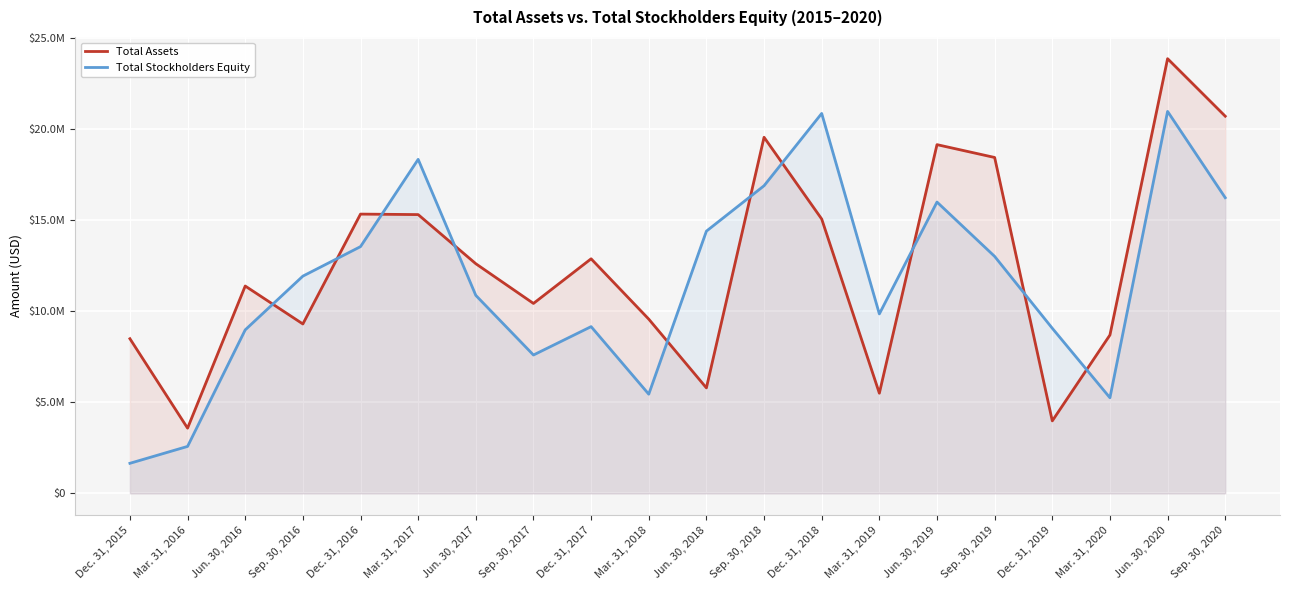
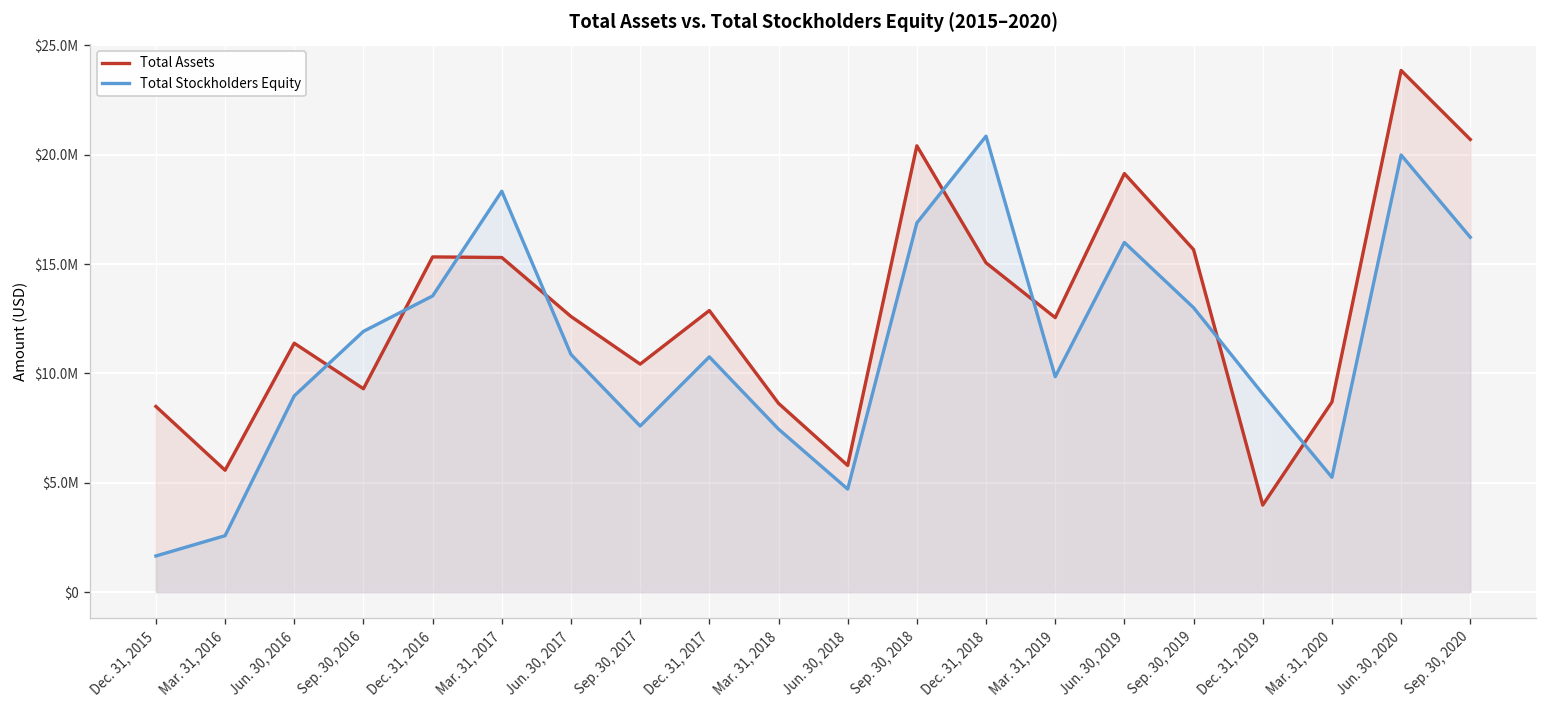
  {
    "Total Assets": {
      "Dec. 31, 2015": "$8500000",
-     "Mar. 31, 2016": "$3600000",
+     "Mar. 31, 2016": "$5600000",
      "Jun. 30, 2016": "$11400000",
      "Sep. 30, 2016": "$9300000",
      "Dec. 31, 2016": "$15300000",
      "Mar. 31, 2017": "$15300000",
      "Jun. 30, 2017": "$12600000",
      "Sep. 30, 2017": "$10400000",
      "Dec. 31, 2017": "$12900000",
-     "Mar. 31, 2018": "$9600000",
+     "Mar. 31, 2018": "$8600000",
      "Jun. 30, 2018": "$5800000",
-     "Sep. 30, 2018": "$19500000",
+     "Sep. 30, 2018": "$20400000",
      "Dec. 31, 2018": "$15100000",
-     "Mar. 31, 2019": "$5500000",
+     "Mar. 31, 2019": "$12500000",
      "Jun. 30, 2019": "$19100000",
-     "Sep. 30, 2019": "$18400000",
+     "Sep. 30, 2019": "$15700000",
      "Dec. 31, 2019": "$4000000",
      "Mar. 31, 2020": "$8700000",
      "Jun. 30, 2020": "$23900000",
      "Sep. 30, 2020": "$20700000"
    },
    "Total Stockholders Equity": {
      "Dec. 31, 2015": "$1600000",
      "Mar. 31, 2016": "$2600000",
      "Jun. 30, 2016": "$9000000",
      "Sep. 30, 2016": "$11900000",
      "Dec. 31, 2016": "$13500000",
      "Mar. 31, 2017": "$18300000",
      "Jun. 30, 2017": "$10900000",
      "Sep. 30, 2017": "$7600000",
-     "Dec. 31, 2017": "$9100000",
-     "Mar. 31, 2018": "$5400000",
-     "Jun. 30, 2018": "$14400000",
+     "Dec. 31, 2017": "$10800000",
+     "Mar. 31, 2018": "$7500000",
+     "Jun. 30, 2018": "$4700000",
      "Sep. 30, 2018": "$16900000",
      "Dec. 31, 2018": "$20800000",
      "Mar. 31, 2019": "$9800000",
      "Jun. 30, 2019": "$16000000",
      "Sep. 30, 2019": "$13000000",
      "Dec. 31, 2019": "$9100000",
      "Mar. 31, 2020": "$5200000",
-     "Jun. 30, 2020": "$21000000",
+     "Jun. 30, 2020": "$20000000",
      "Sep. 30, 2020": "$16200000"
    }
  }
